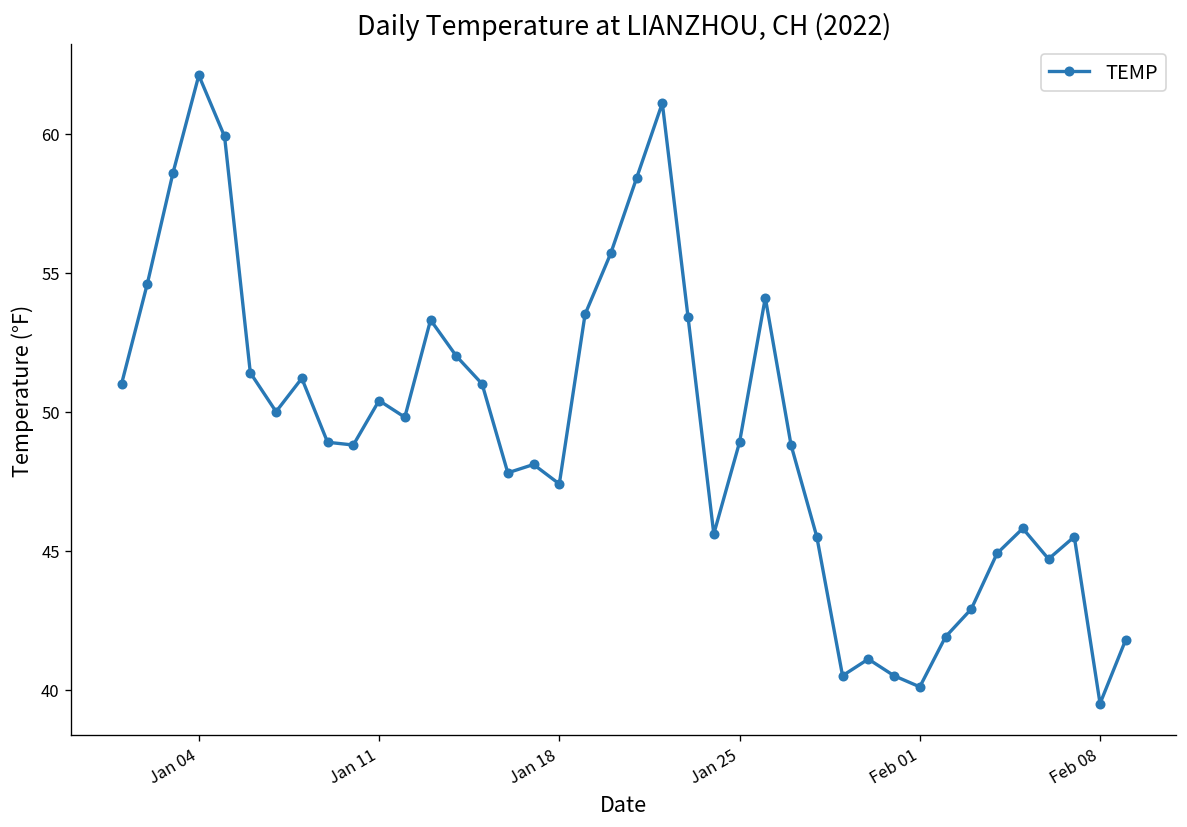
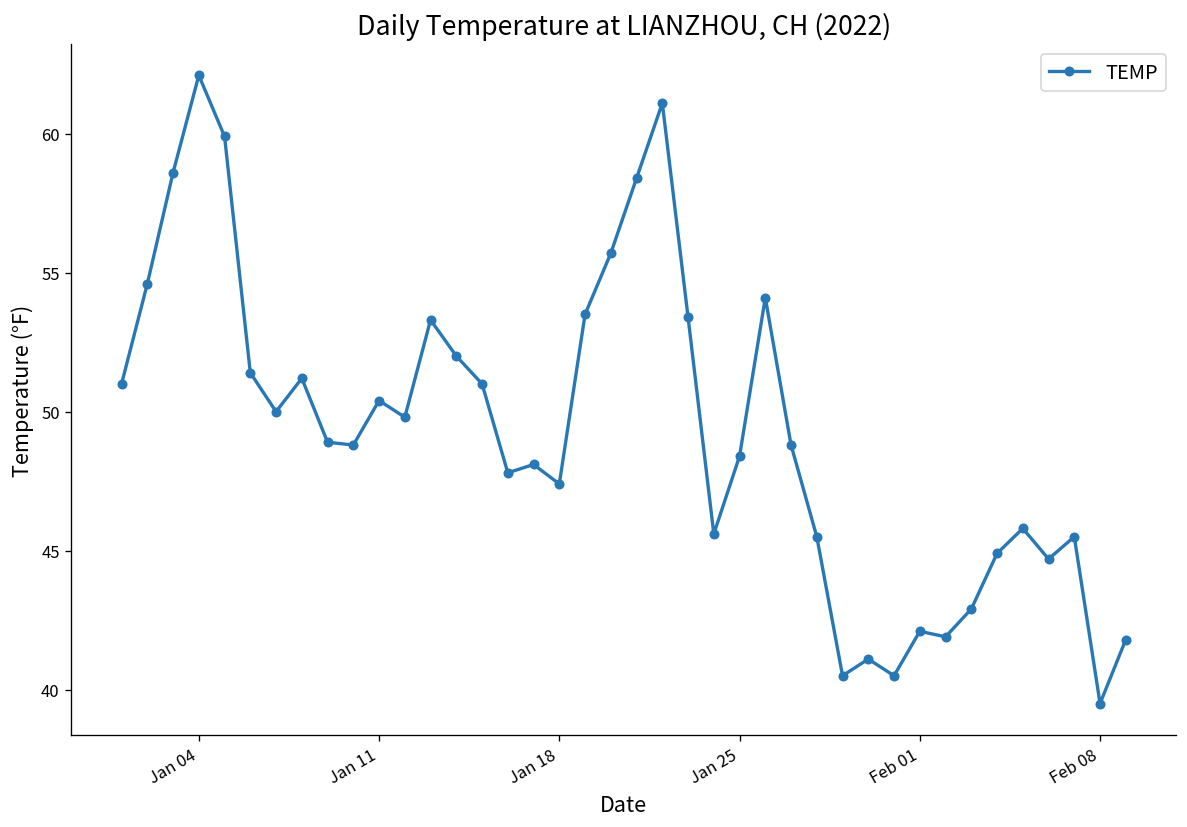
  {
    "Jan 04": 62.1,
    "Jan 11": 50.4,
    "Jan 18": 47.4,
-   "Jan 25": 48.9,
-   "Feb 01": 40.1,
+   "Jan 25": 48.4,
+   "Feb 01": 42.1,
    "Feb 08": 39.5
  }
